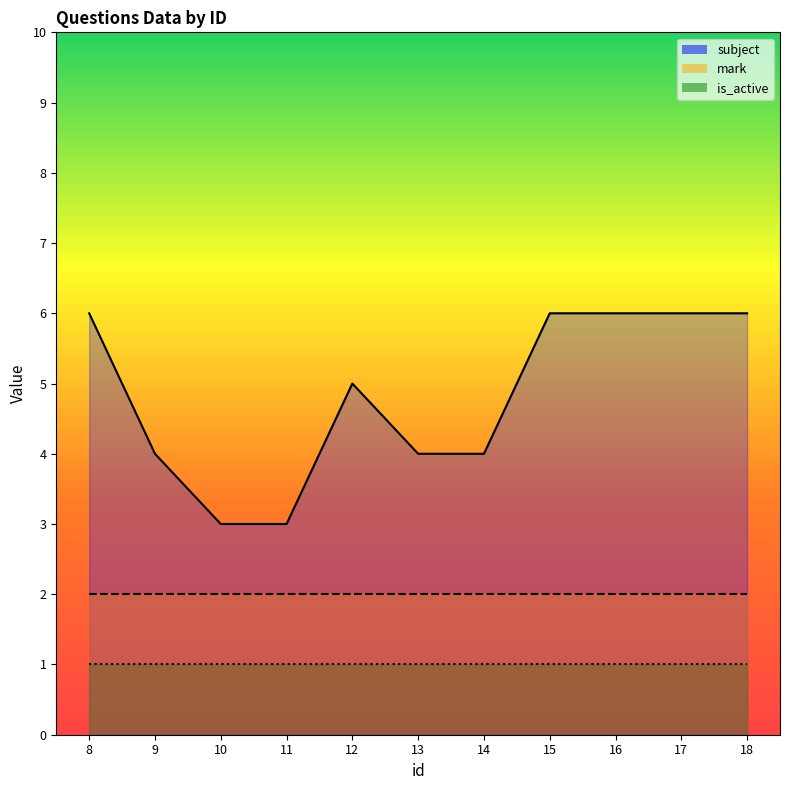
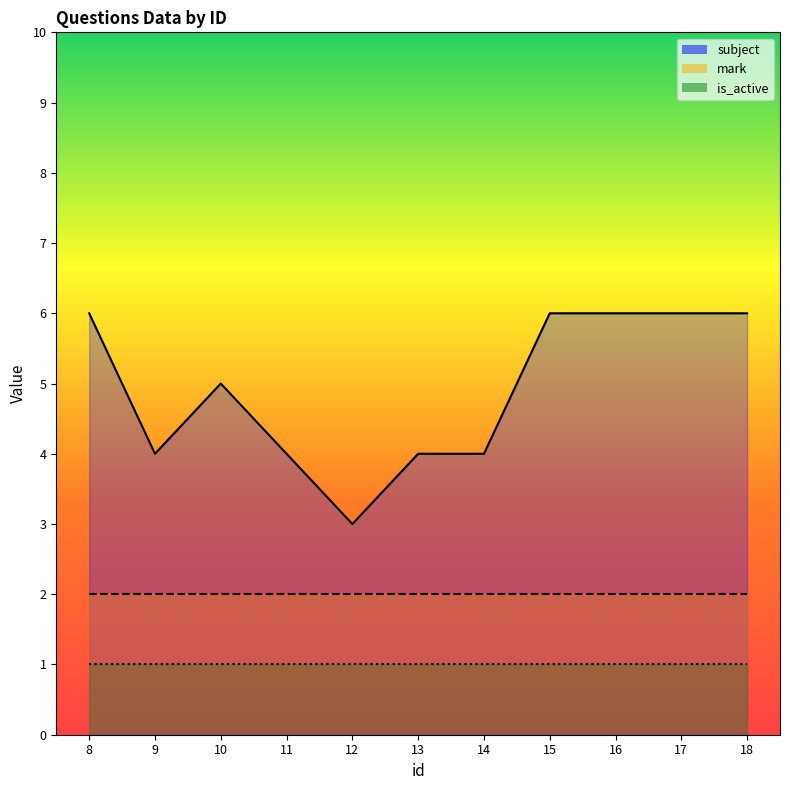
  {
    "subject": {
      "8": 6,
      "9": 4,
-     "10": 3,
-     "11": 3,
-     "12": 5,
+     "10": 5,
+     "11": 4,
+     "12": 3,
      "13": 4,
      "14": 4,
      "15": 6,
      "16": 6,
      "17": 6,
      "18": 6
    },
    "mark": {
      "8": 2,
      "9": 2,
      "10": 2,
      "11": 2,
      "12": 2,
      "13": 2,
      "14": 2,
      "15": 2,
      "16": 2,
      "17": 2,
      "18": 2
    },
    "is_active": {
      "8": 1,
      "9": 1,
      "10": 1,
      "11": 1,
      "12": 1,
      "13": 1,
      "14": 1,
      "15": 1,
      "16": 1,
      "17": 1,
      "18": 1
    }
  }
